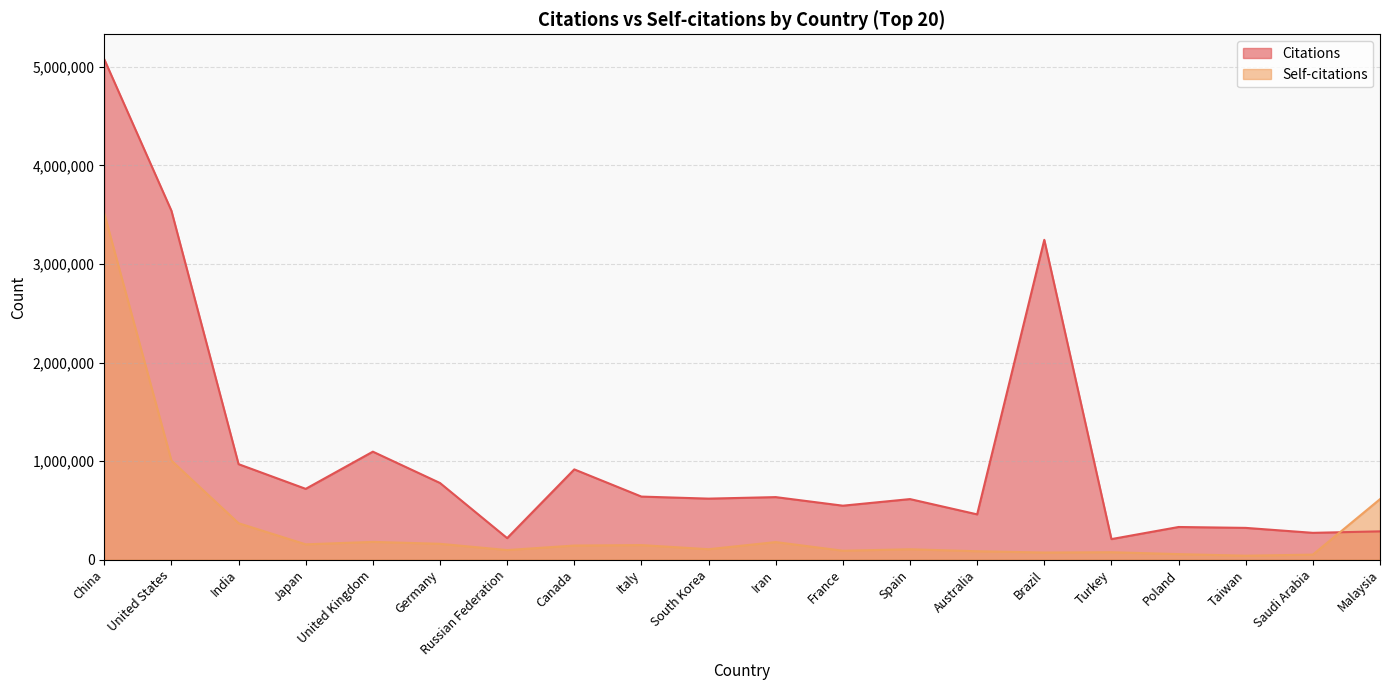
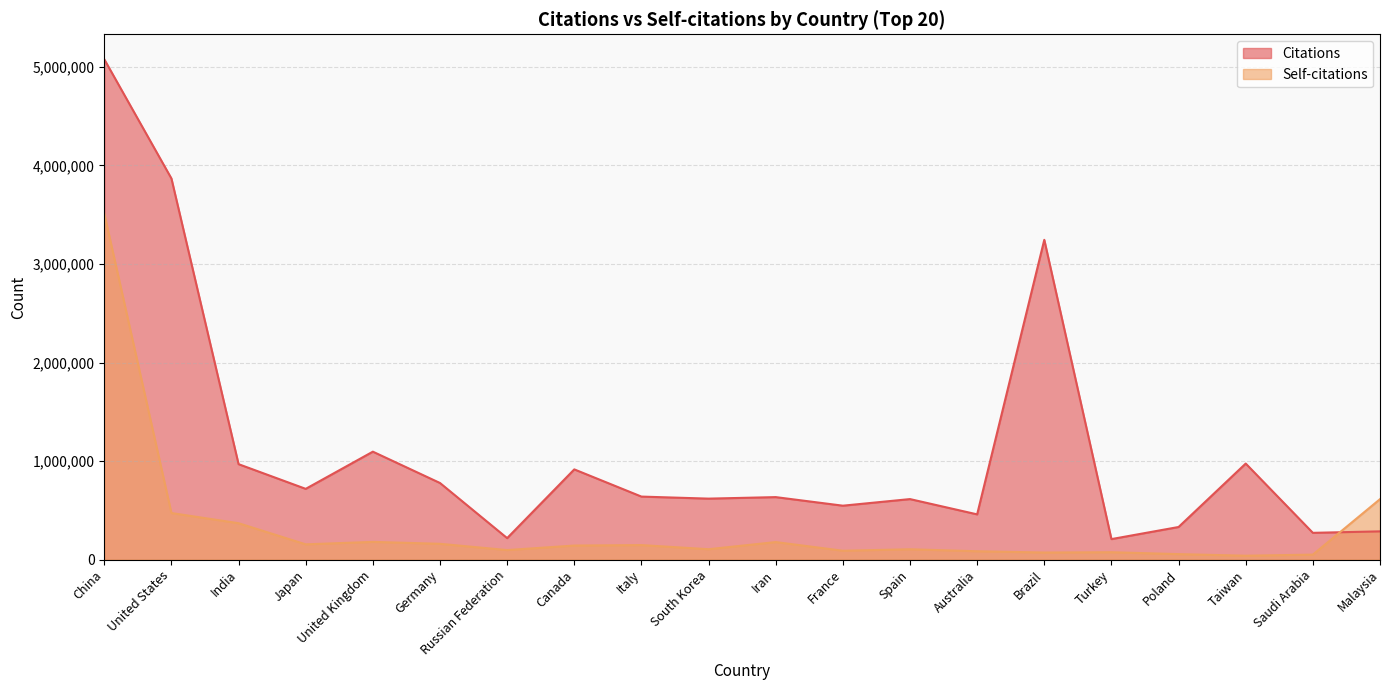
  {
    "Citations": {
      "China": "5,100,000",
-     "United States": "3,500,000",
+     "United States": "3,900,000",
      "India": "1,000,000",
      "Japan": "700,000",
      "United Kingdom": "1,100,000",
      "Germany": "800,000",
      "Russian Federation": "200,000",
      "Canada": "900,000",
      "Italy": "600,000",
      "South Korea": "600,000",
      "Iran": "600,000",
      "France": "500,000",
      "Spain": "600,000",
      "Australia": "500,000",
      "Brazil": "3,200,000",
      "Turkey": "200,000",
      "Poland": "300,000",
-     "Taiwan": "300,000",
+     "Taiwan": "1,000,000",
      "Saudi Arabia": "300,000",
      "Malaysia": "300,000"
    },
    "Self-citations": {
      "China": "3,500,000",
-     "United States": "1,000,000",
+     "United States": "500,000",
      "India": "400,000",
      "Japan": "200,000",
      "United Kingdom": "200,000",
      "Germany": "200,000",
      "Russian Federation": "100,000",
      "Canada": "100,000",
      "Italy": "100,000",
      "South Korea": "100,000",
      "Iran": "200,000",
      "France": "100,000",
      "Spain": "100,000",
      "Australia": "100,000",
      "Brazil": "100,000",
      "Turkey": "100,000",
      "Poland": "100,000",
      "Taiwan": "0",
      "Saudi Arabia": "100,000",
      "Malaysia": "600,000"
    }
  }
